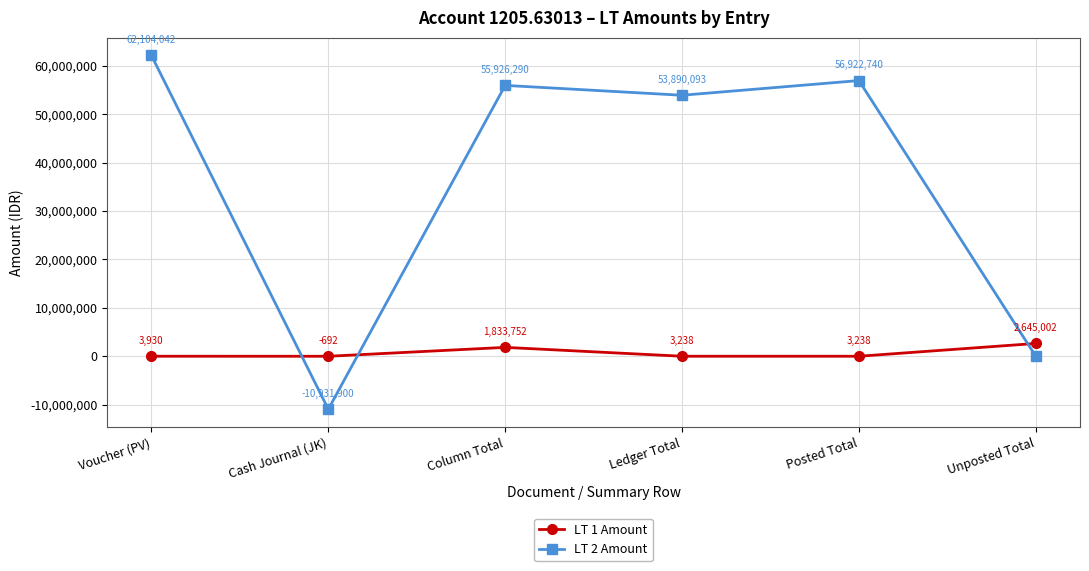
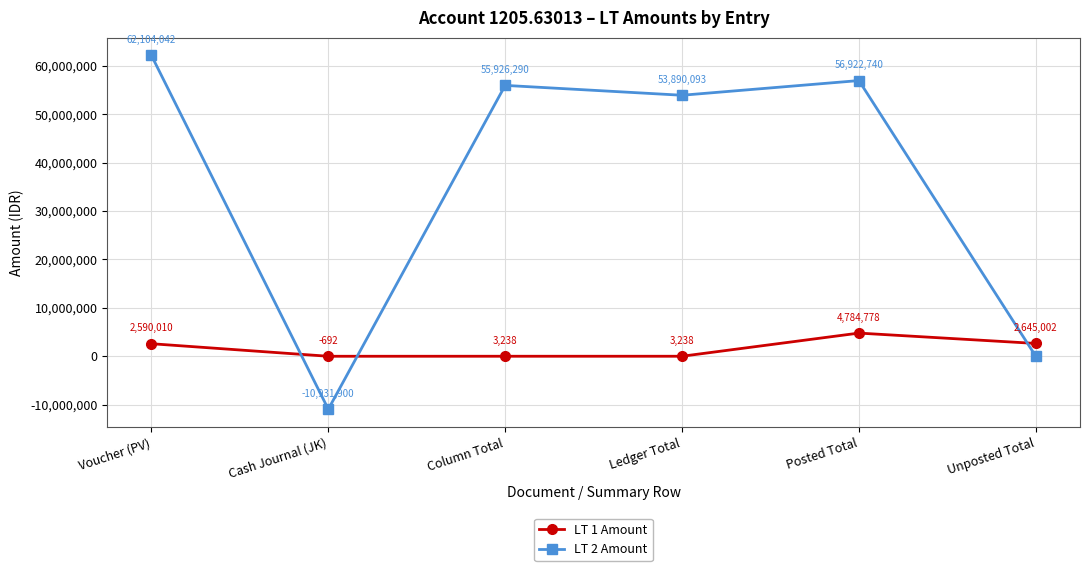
  {
    "LT 1 Amount": {
-     "Voucher (PV)": "3,930",
+     "Voucher (PV)": "2,590,010",
      "Cash Journal (JK)": "-692",
-     "Column Total": "1,833,752",
+     "Column Total": "3,238",
      "Ledger Total": "3,238",
-     "Posted Total": "3,238",
+     "Posted Total": "4,784,778",
      "Unposted Total": "2,645,002"
    },
    "LT 2 Amount": {
      "Voucher (PV)": "62,104,042",
      "Cash Journal (JK)": "-10,931,900",
      "Column Total": "55,926,290",
      "Ledger Total": "53,890,093",
      "Posted Total": "56,922,740"
    }
  }
